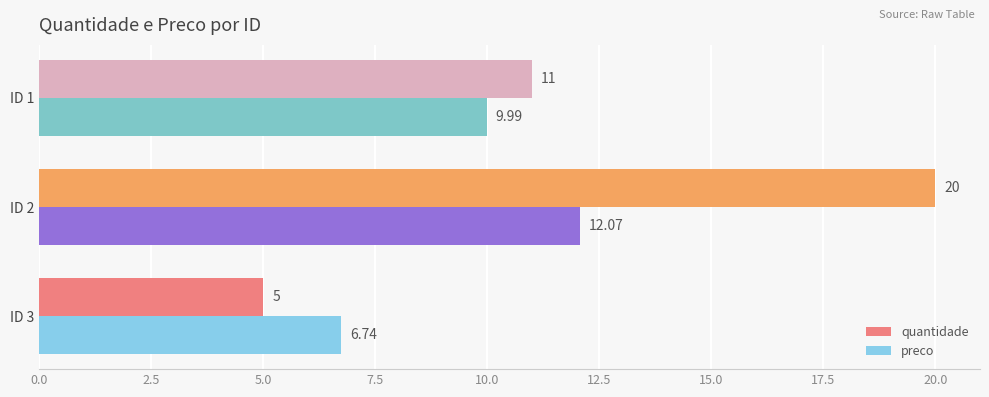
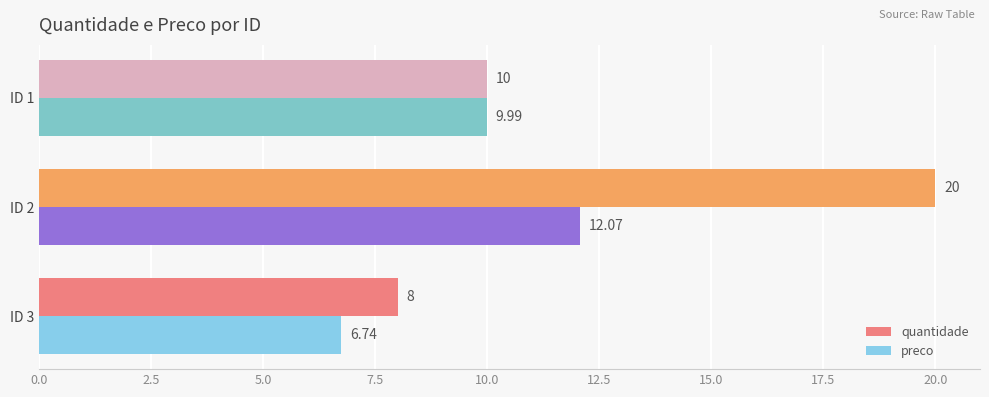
  {
    "quantidade": {
-     "ID 1": 11,
+     "ID 1": 10,
      "ID 2": 20,
-     "ID 3": 5
+     "ID 3": 8
    },
    "preco": {
      "ID 1": 9.99,
      "ID 2": 12.07,
      "ID 3": 6.74
    }
  }
